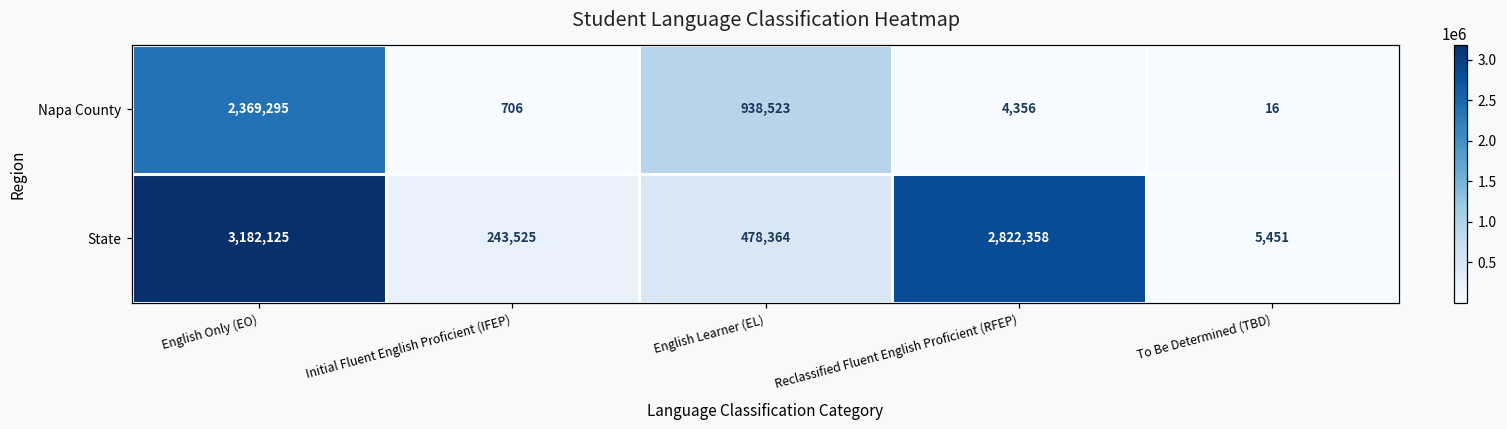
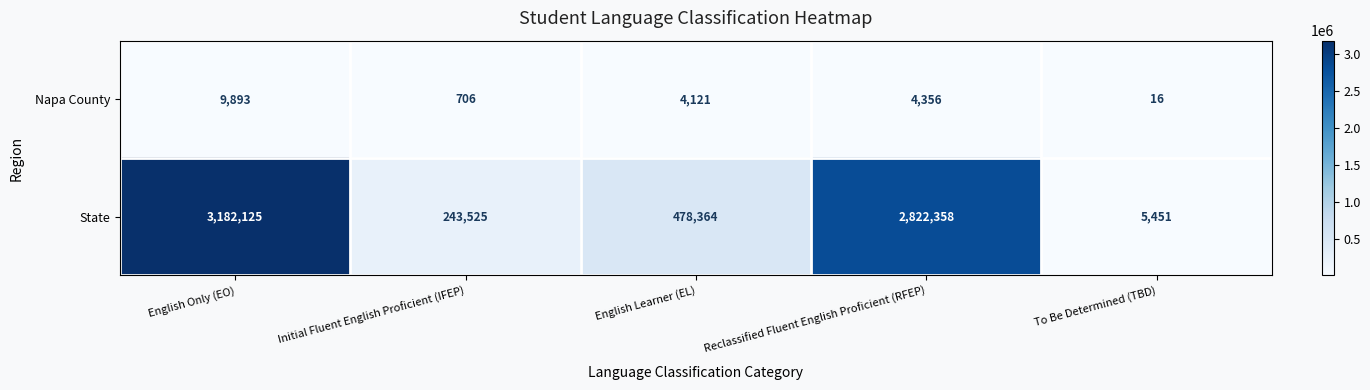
  {
    "Napa County": {
-     "English Only (EO)": "2,369,295",
+     "English Only (EO)": "9,893",
      "Initial Fluent English Proficient (IFEP)": "706",
-     "English Learner (EL)": "938,523",
+     "English Learner (EL)": "4,121",
      "Reclassified Fluent English Proficient (RFEP)": "4,356",
      "To Be Determined (TBD)": "16"
    },
    "State": {
      "English Only (EO)": "3,182,125",
      "Initial Fluent English Proficient (IFEP)": "243,525",
      "English Learner (EL)": "478,364",
      "Reclassified Fluent English Proficient (RFEP)": "2,822,358",
      "To Be Determined (TBD)": "5,451"
    }
  }
